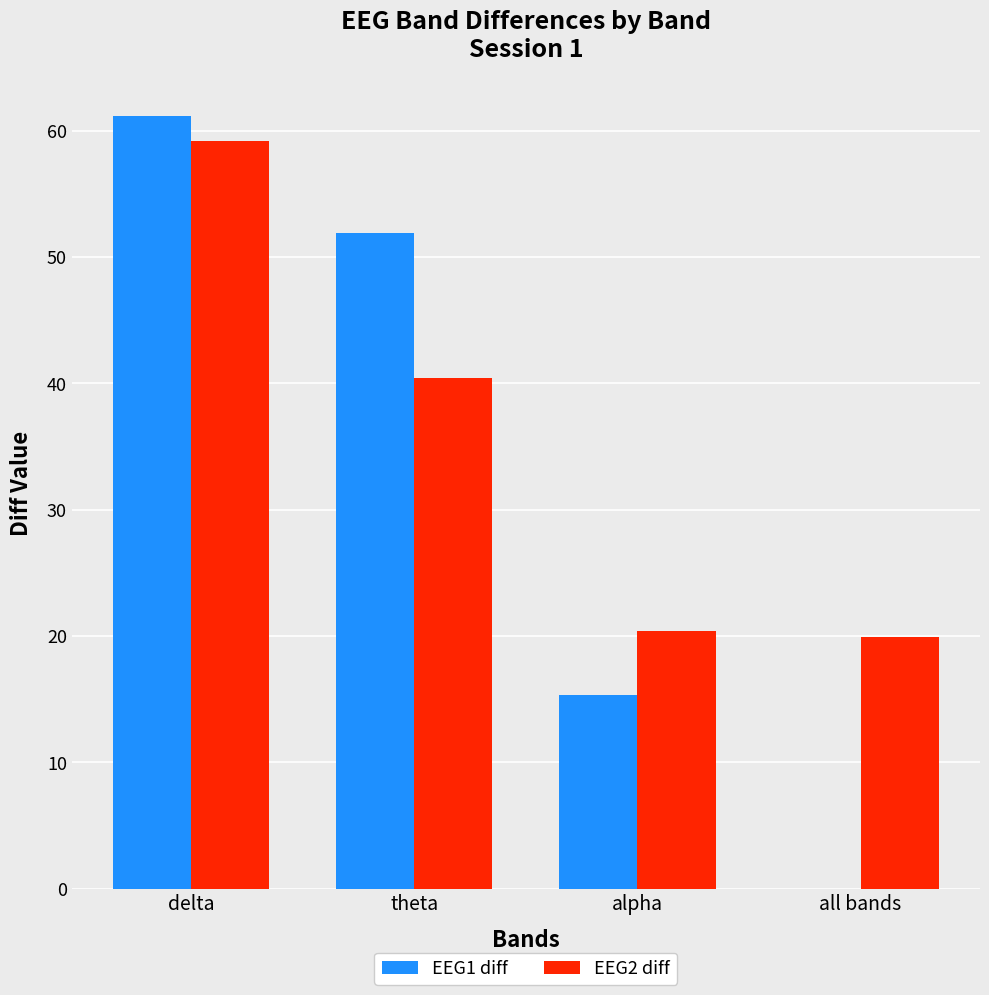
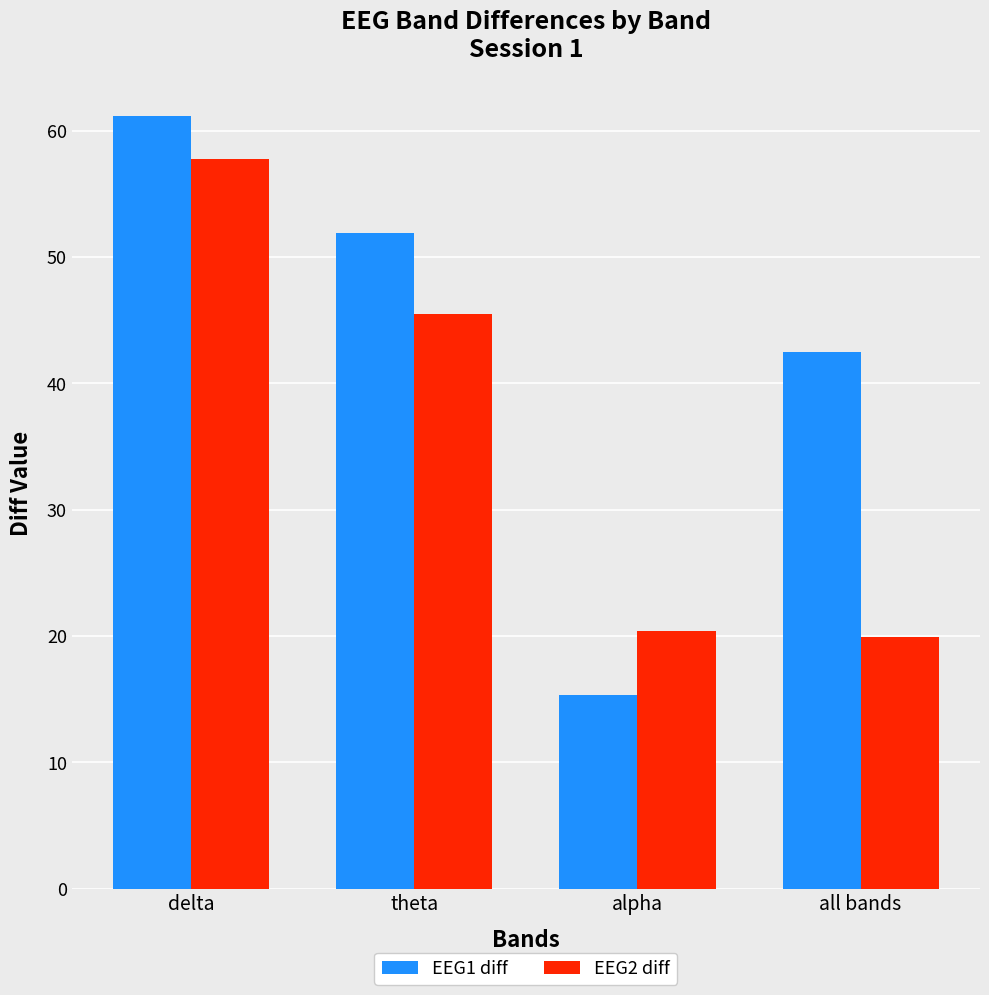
  {
    "EEG1 diff": {
      "delta": 61.2,
      "theta": 51.9,
      "alpha": 15.3,
-     "all bands": 0.0
+     "all bands": 42.5
    },
    "EEG2 diff": {
-     "delta": 59.2,
-     "theta": 40.4,
+     "delta": 57.8,
+     "theta": 45.5,
      "alpha": 20.4,
      "all bands": 19.9
    }
  }
